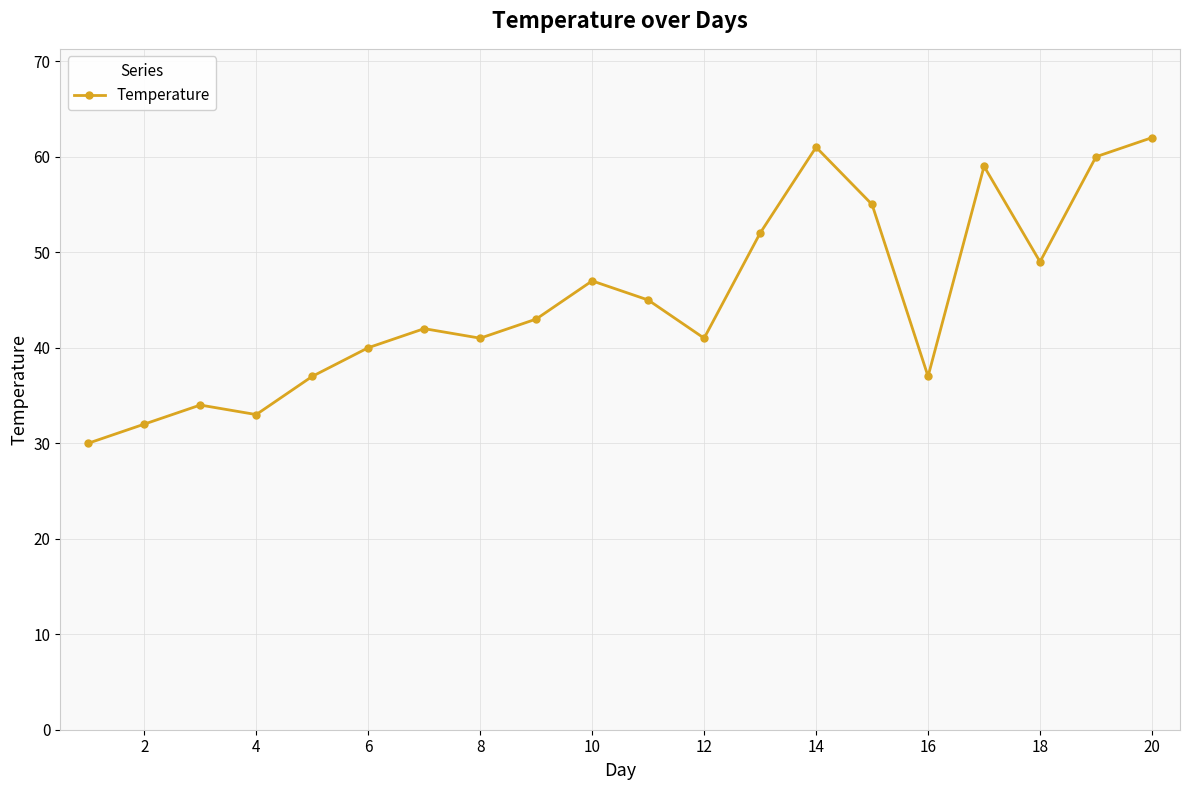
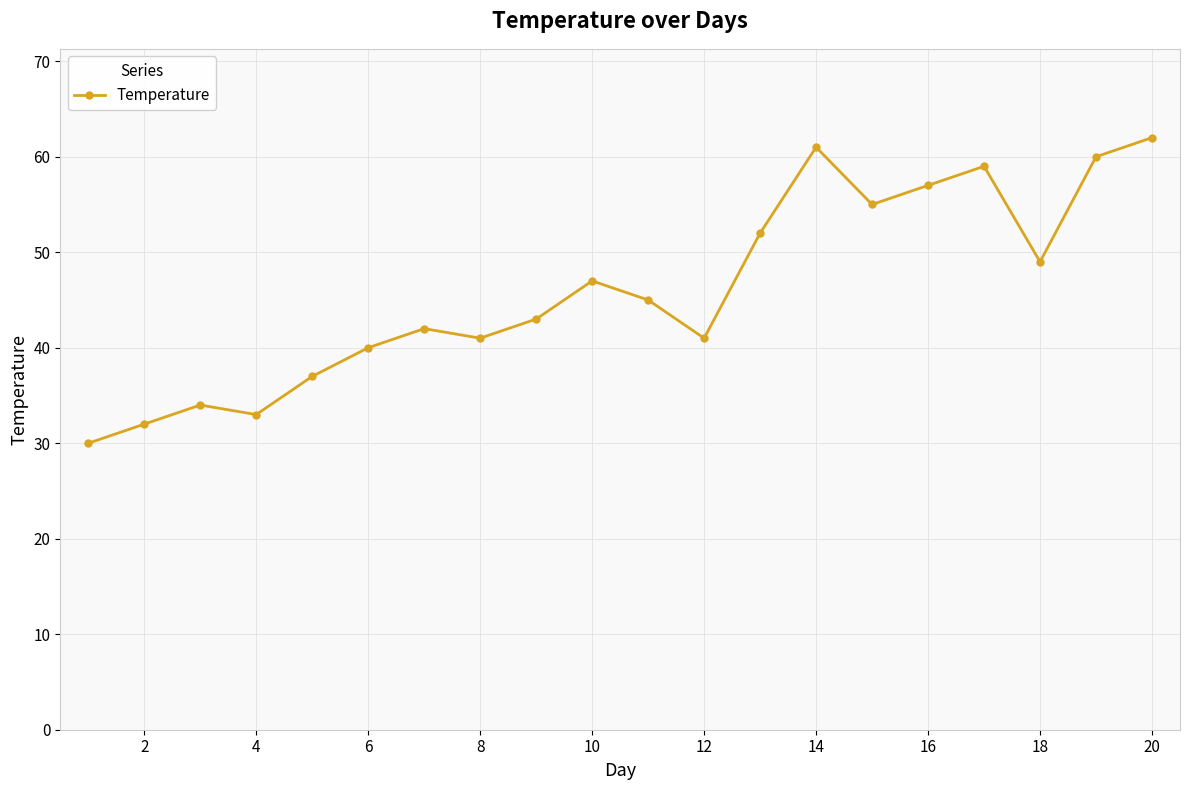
  {
    "2": 32,
    "4": 33,
    "6": 40,
    "8": 41,
    "10": 47,
    "12": 41,
    "14": 61,
-   "16": 37,
+   "16": 57,
    "18": 49,
    "20": 62
  }
